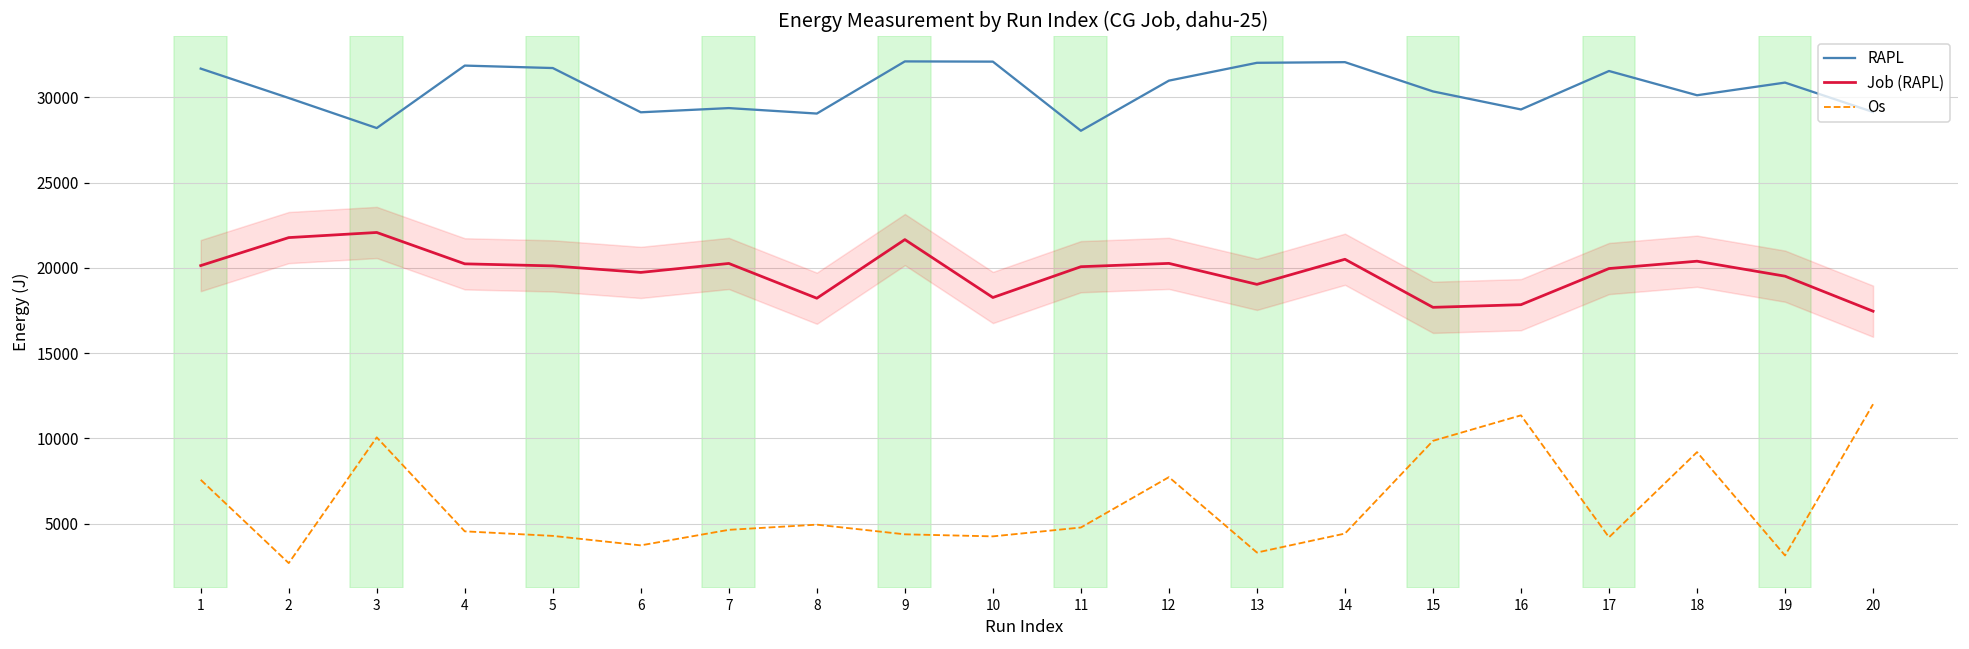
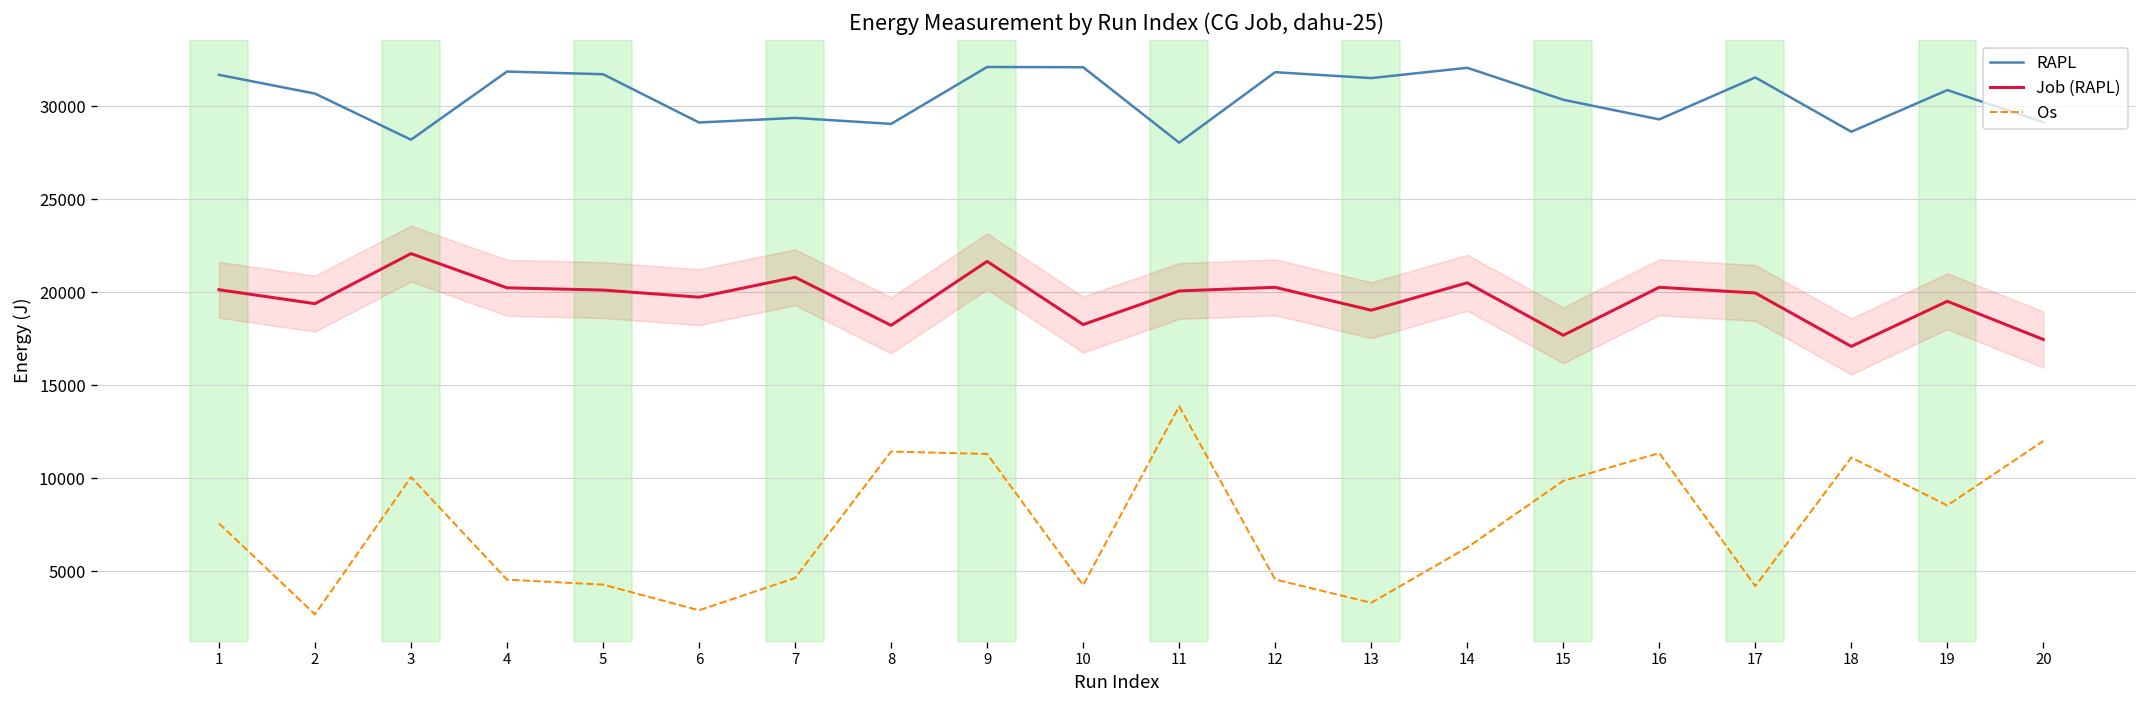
  {
    "RAPL": {
      "1": 31700,
-     "2": 30000,
+     "2": 30700,
      "3": 28200,
      "4": 31900,
      "5": 31700,
      "6": 29100,
      "7": 29400,
      "8": 29000,
      "9": 32100,
      "10": 32100,
      "11": 28000,
-     "12": 31000,
-     "13": 32000,
+     "12": 31800,
+     "13": 31500,
      "14": 32100,
      "15": 30300,
      "16": 29300,
      "17": 31500,
-     "18": 30100,
+     "18": 28600,
      "19": 30900
    },
    "Job (RAPL)": {
      "1": 20100,
-     "2": 21800,
+     "2": 19400,
      "3": 22100,
      "4": 20200,
      "5": 20100,
      "6": 19700,
-     "7": 20300,
+     "7": 20800,
      "8": 18200,
      "9": 21700,
      "10": 18300,
      "11": 20100,
      "12": 20300,
      "13": 19000,
      "14": 20500,
      "15": 17700,
-     "16": 17800,
+     "16": 20300,
      "17": 20000,
-     "18": 20400,
+     "18": 17100,
      "19": 19500,
      "20": 17500
    },
    "Os": {
      "1": 7600,
      "2": 2700,
      "3": 10100,
      "4": 4600,
      "5": 4300,
-     "6": 3700,
+     "6": 2900,
      "7": 4600,
-     "8": 4900,
-     "9": 4400,
+     "8": 11400,
+     "9": 11300,
      "10": 4300,
-     "11": 4800,
-     "12": 7700,
+     "11": 13900,
+     "12": 4600,
      "13": 3300,
-     "14": 4400,
+     "14": 6300,
      "15": 9900,
      "16": 11400,
      "17": 4200,
-     "18": 9200,
-     "19": 3100,
+     "18": 11100,
+     "19": 8500,
      "20": 12000
    }
  }
